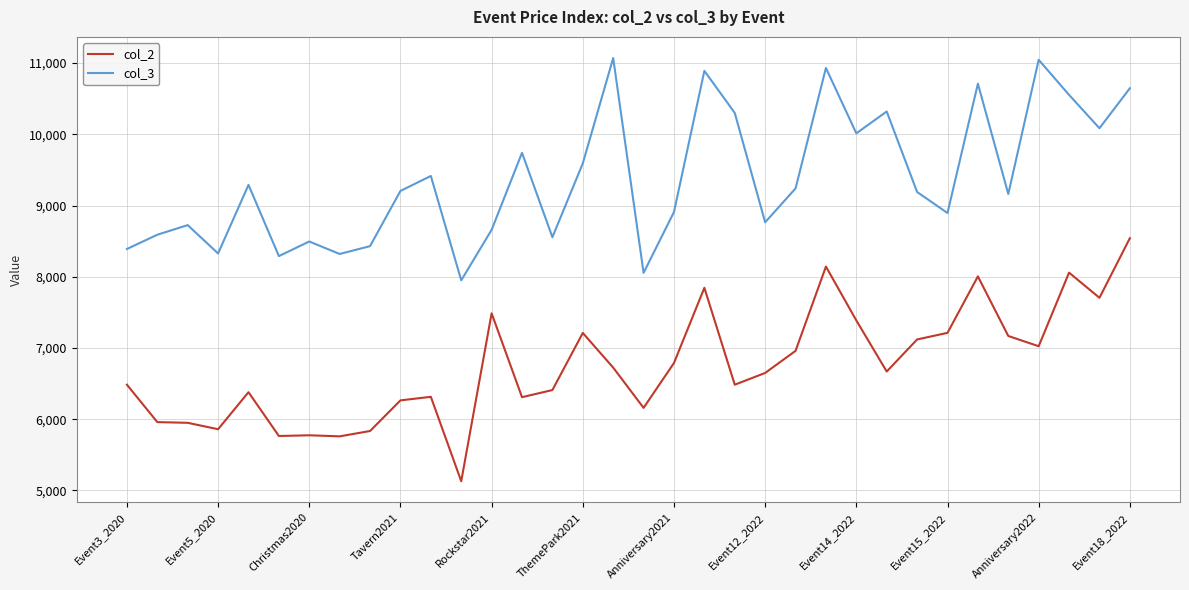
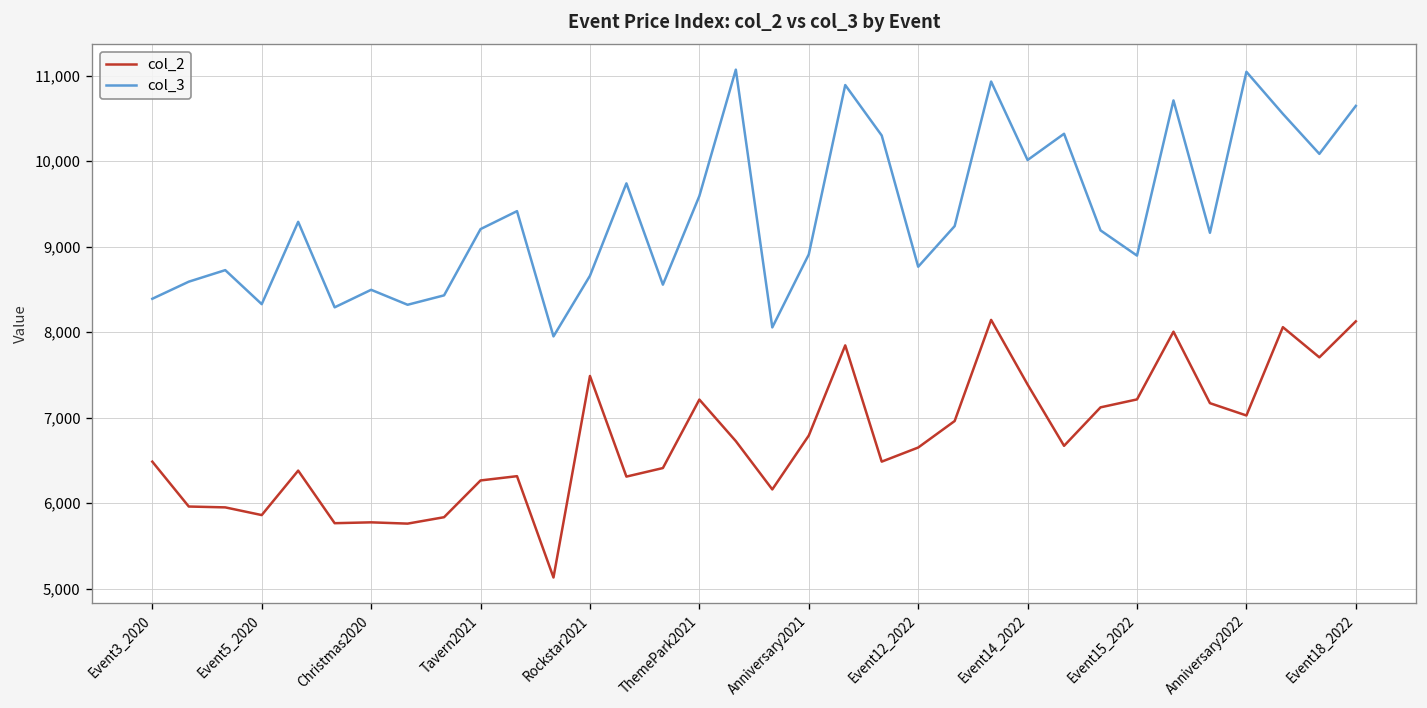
  {
    "col_2": {
      "Event3_2020": "6,500",
      "Event5_2020": "5,900",
      "Christmas2020": "5,800",
      "Tavern2021": "6,300",
      "Rockstar2021": "7,500",
      "ThemePark2021": "7,200",
      "Anniversary2021": "6,800",
      "Event12_2022": "6,700",
      "Event14_2022": "7,400",
      "Event15_2022": "7,200",
      "Anniversary2022": "7,000",
-     "Event18_2022": "8,500"
+     "Event18_2022": "8,100"
    },
    "col_3": {
      "Event3_2020": "8,400",
      "Event5_2020": "8,300",
      "Christmas2020": "8,500",
      "Tavern2021": "9,200",
      "Rockstar2021": "8,700",
      "ThemePark2021": "9,600",
      "Anniversary2021": "8,900",
      "Event12_2022": "8,800",
      "Event14_2022": "10,000",
      "Event15_2022": "8,900",
      "Anniversary2022": "11,000",
      "Event18_2022": "10,600"
    }
  }
